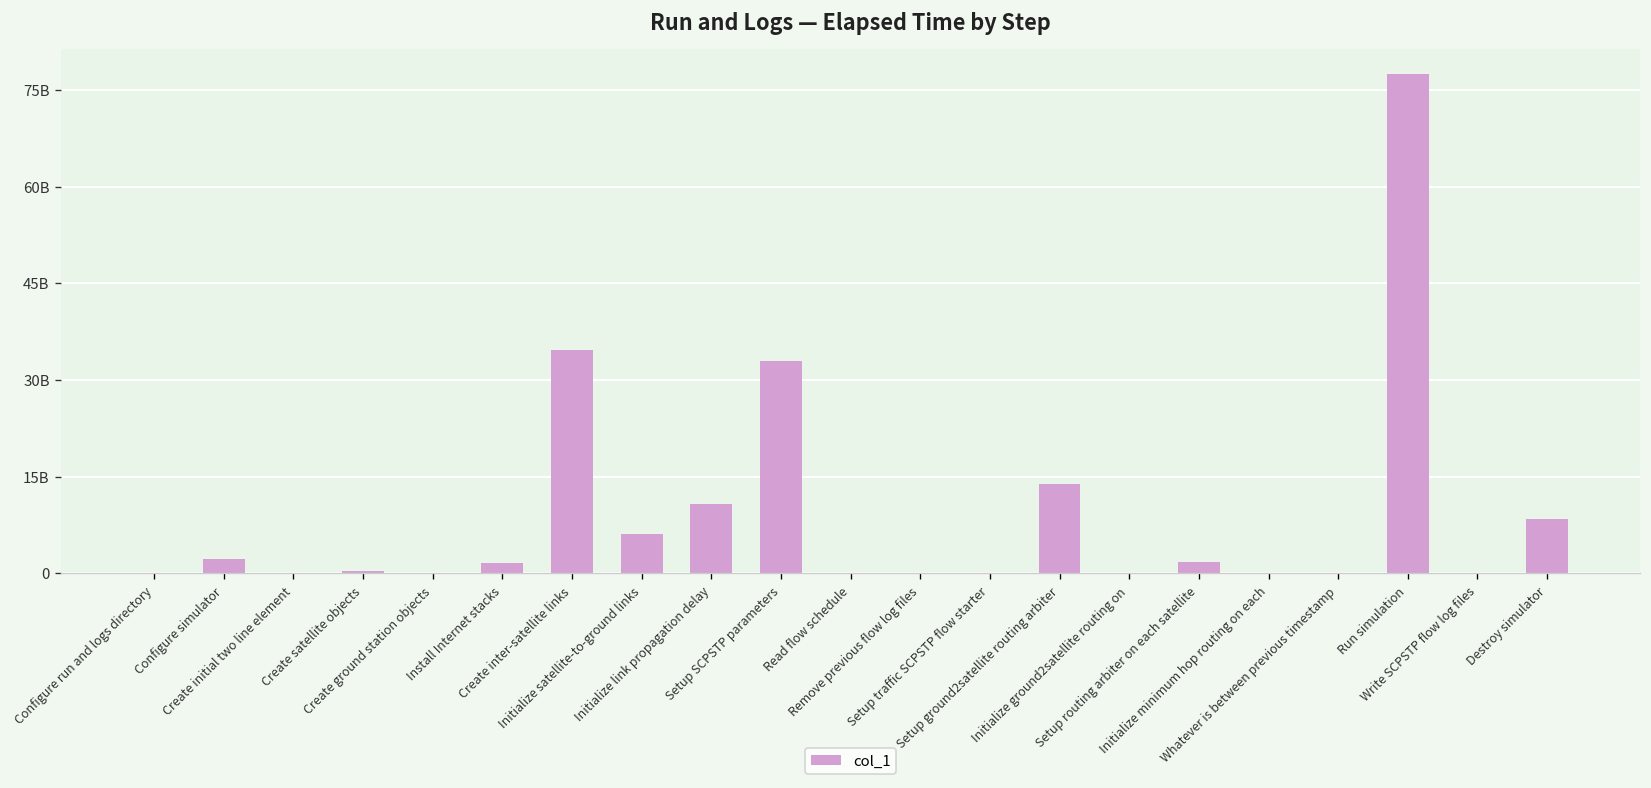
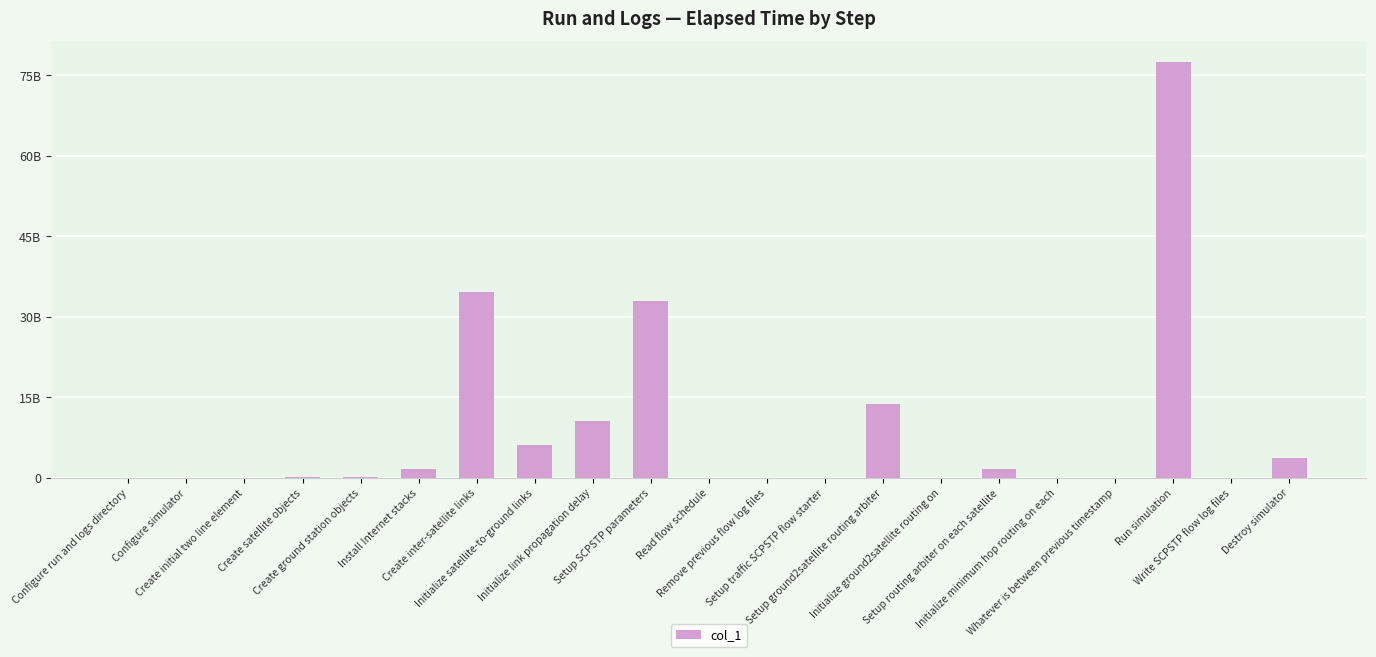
  {
-   "Configure simulator": 2000000000,
+   "Configure simulator": 0,
    "Install Internet stacks": 2000000000,
    "Create inter-satellite links": 35000000000,
    "Initialize satellite-to-ground links": 6000000000,
    "Initialize link propagation delay": 11000000000,
    "Setup SCPSTP parameters": 33000000000,
    "Setup ground2satellite routing arbiter": 14000000000,
    "Setup routing arbiter on each satellite": 2000000000,
    "Run simulation": 77000000000,
-   "Destroy simulator": 8000000000
+   "Destroy simulator": 4000000000
  }
